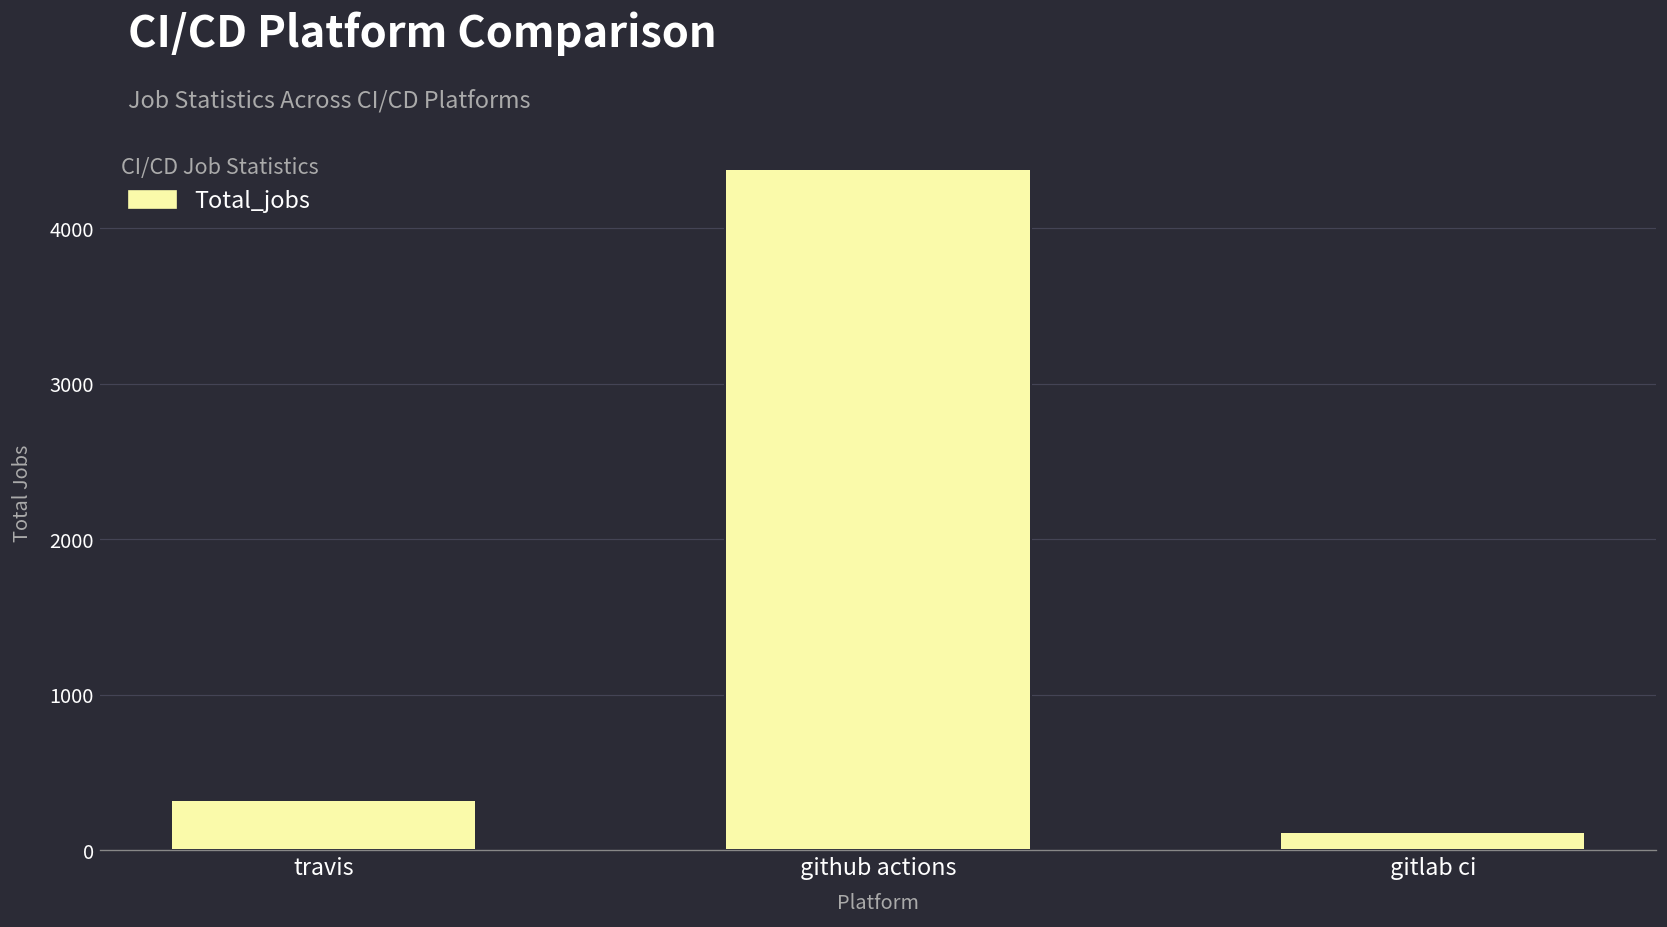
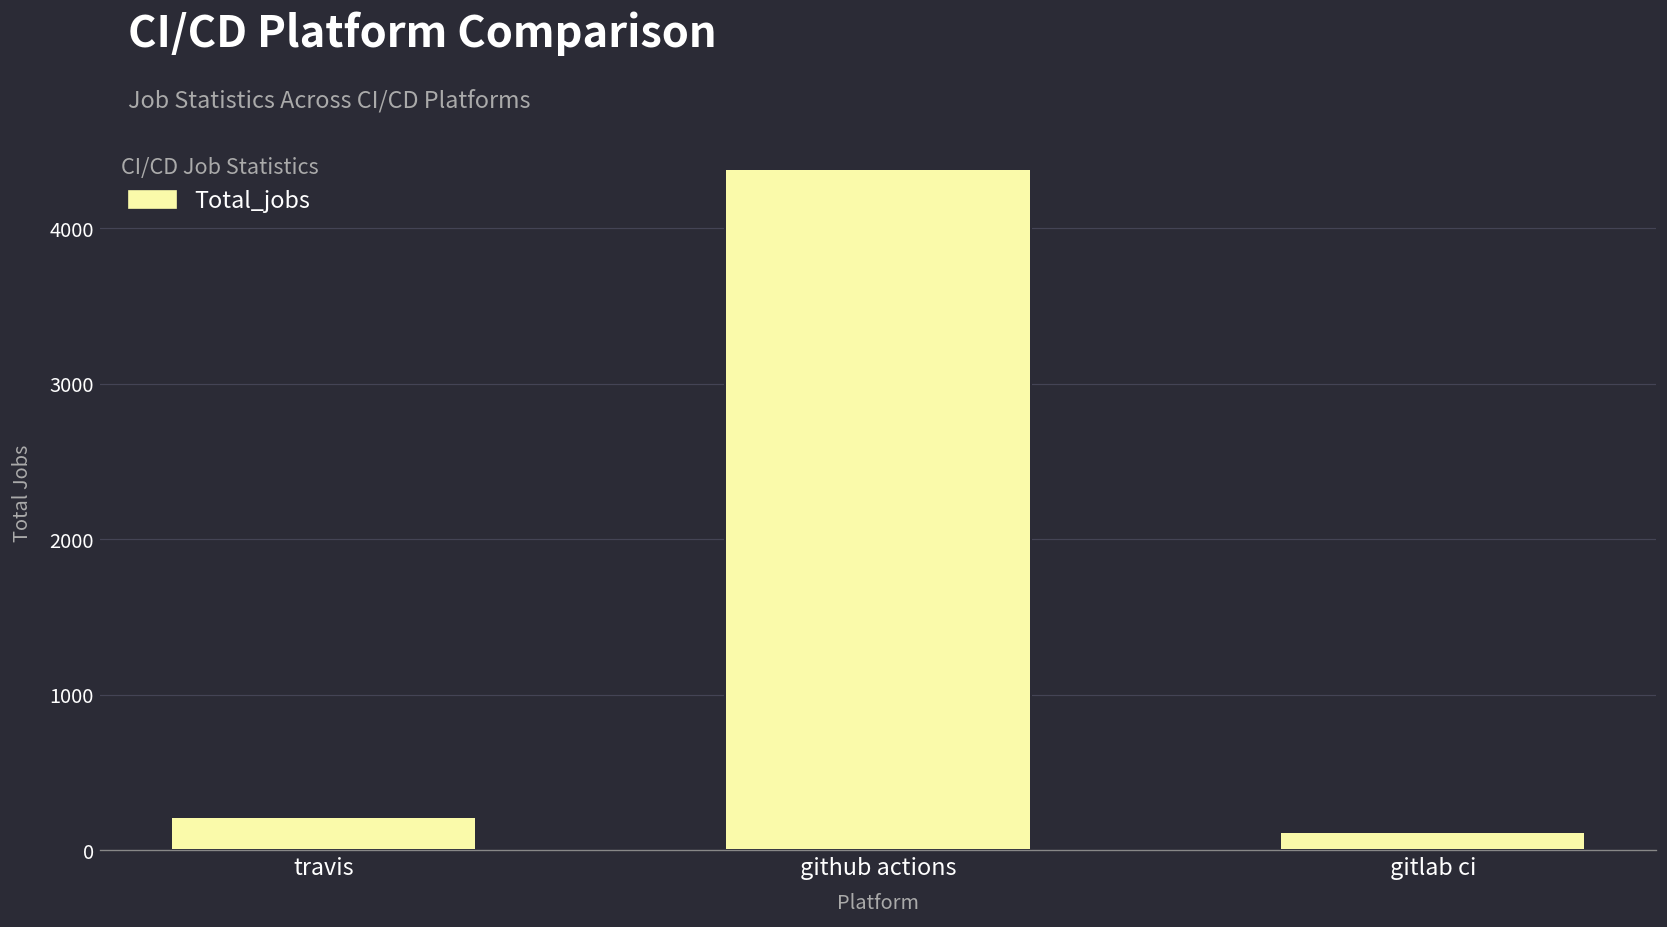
  {
-   "travis": 320,
+   "travis": 220,
    "github actions": 4380,
    "gitlab ci": 120
  }
